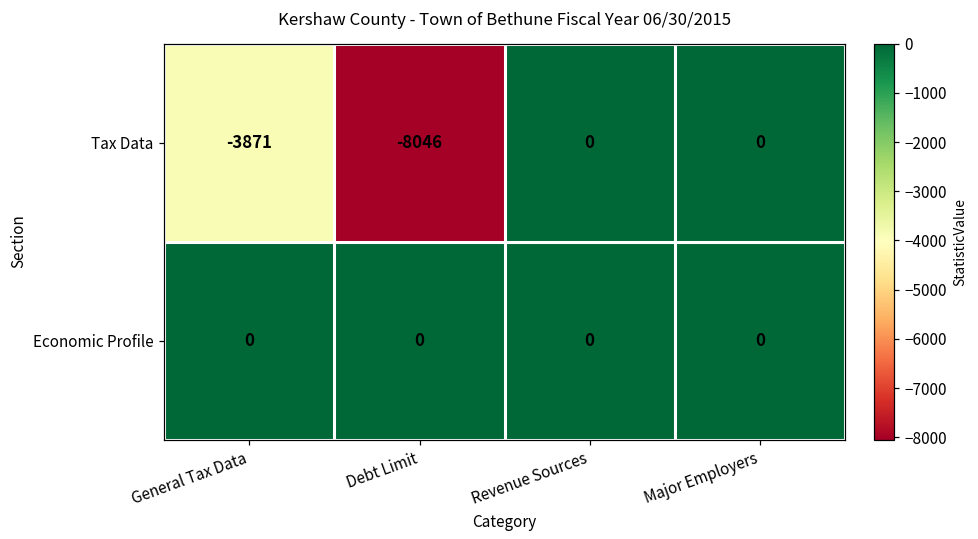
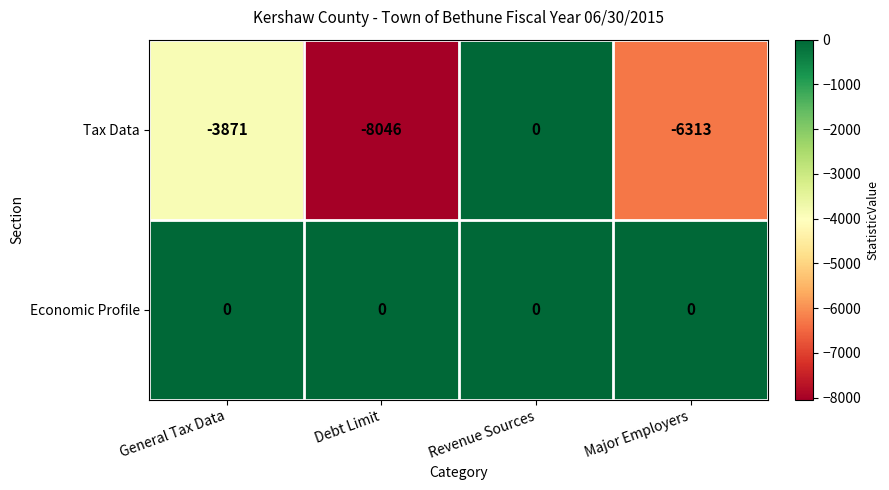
  {
    "Tax Data": {
      "General Tax Data": -3871,
      "Debt Limit": -8046,
      "Revenue Sources": 0,
-     "Major Employers": 0
+     "Major Employers": -6313
    },
    "Economic Profile": {
      "General Tax Data": 0,
      "Debt Limit": 0,
      "Revenue Sources": 0,
      "Major Employers": 0
    }
  }
